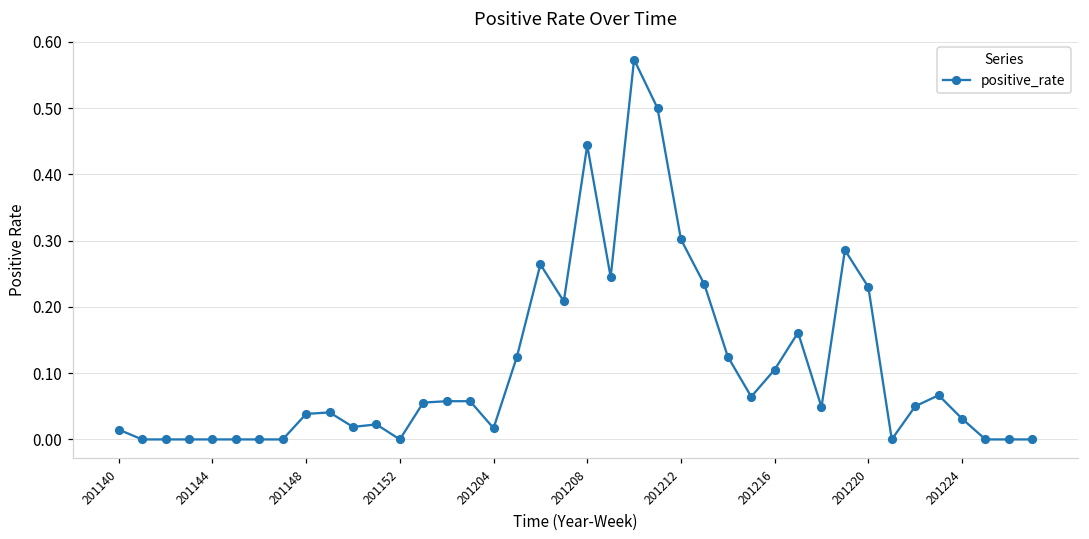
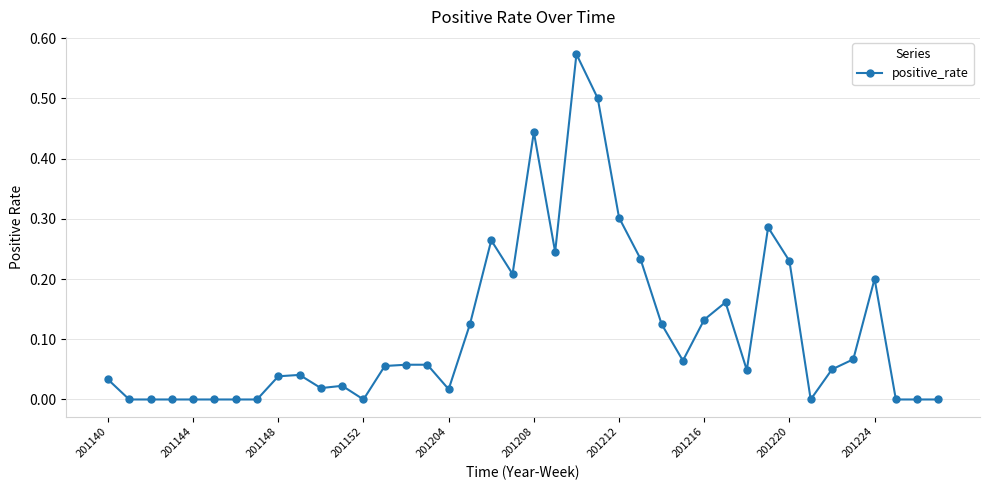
  {
-   "201140": 0.01,
+   "201140": 0.03,
    "201144": 0.00,
    "201148": 0.04,
    "201152": 0.00,
    "201204": 0.02,
    "201208": 0.44,
    "201212": 0.30,
-   "201216": 0.11,
+   "201216": 0.13,
    "201220": 0.23,
-   "201224": 0.03
+   "201224": 0.20
  }
